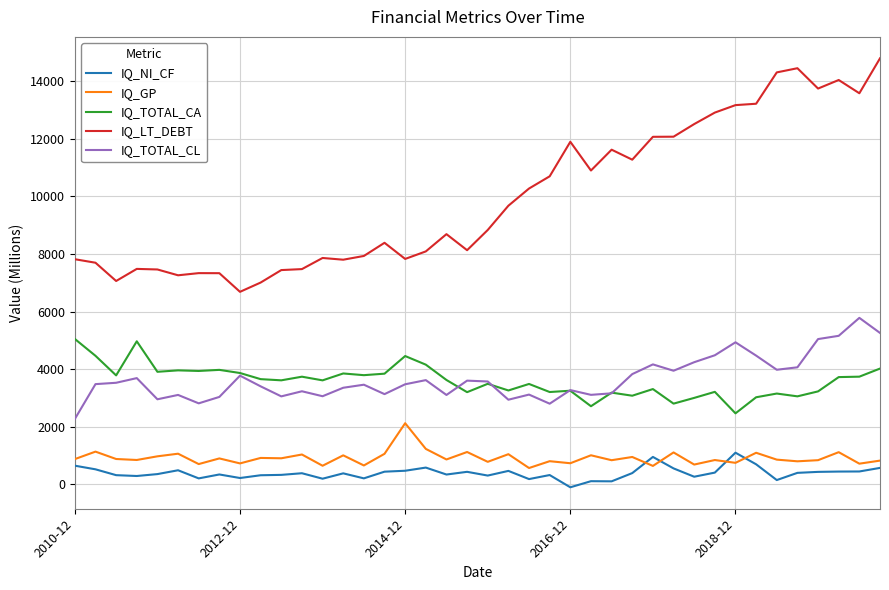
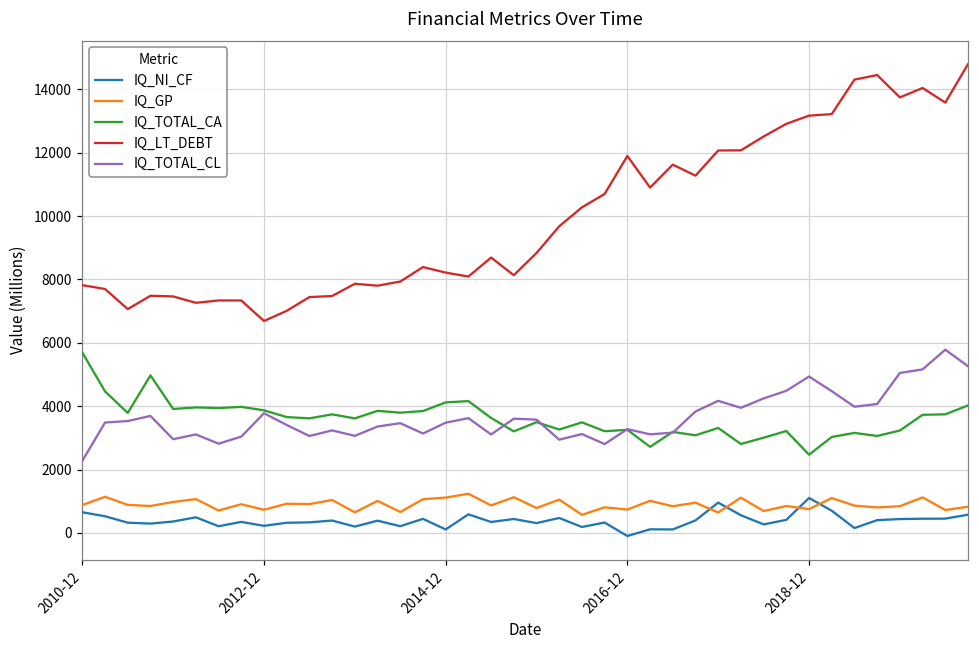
  {
    "IQ_NI_CF": {
      "2010-12": 700,
      "2012-12": 200,
-     "2014-12": 500,
+     "2014-12": 100,
      "2016-12": -100,
      "2018-12": 1100
    },
    "IQ_GP": {
      "2010-12": 900,
      "2012-12": 700,
-     "2014-12": 2100,
+     "2014-12": 1100,
      "2016-12": 700,
      "2018-12": 800
    },
    "IQ_TOTAL_CA": {
-     "2010-12": 5100,
+     "2010-12": 5700,
      "2012-12": 3900,
-     "2014-12": 4500,
+     "2014-12": 4100,
      "2018-12": 2500
    },
    "IQ_LT_DEBT": {
      "2010-12": 7800,
      "2012-12": 6700,
-     "2014-12": 7800,
+     "2014-12": 8200,
      "2016-12": 11900,
      "2018-12": 13200
    },
    "IQ_TOTAL_CL": {
      "2010-12": 2300,
      "2012-12": 3800,
      "2014-12": 3500,
      "2018-12": 4900
    }
  }
